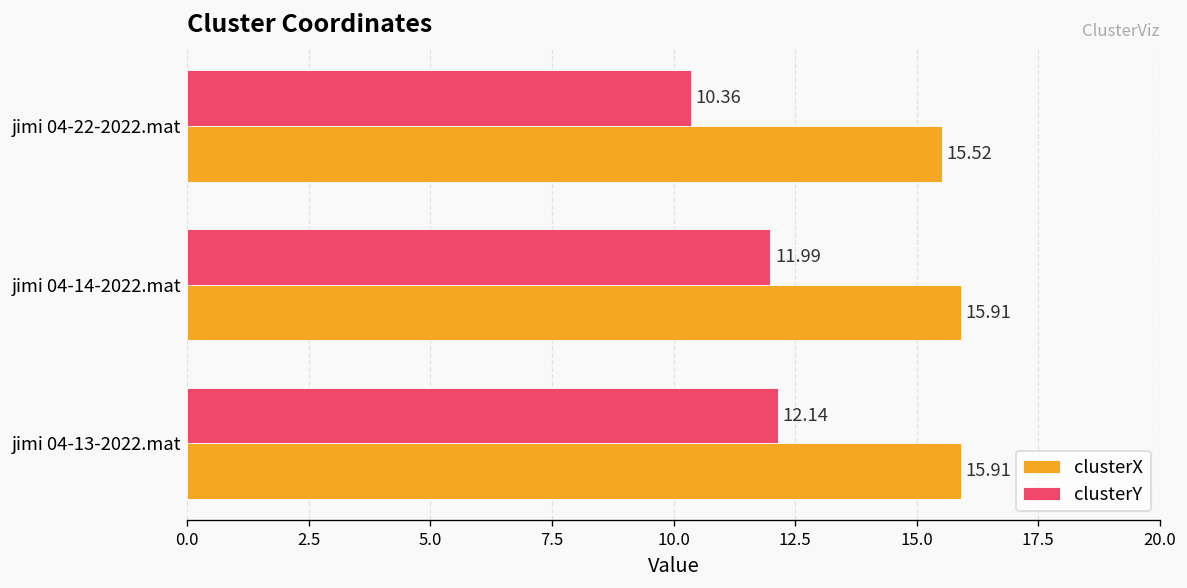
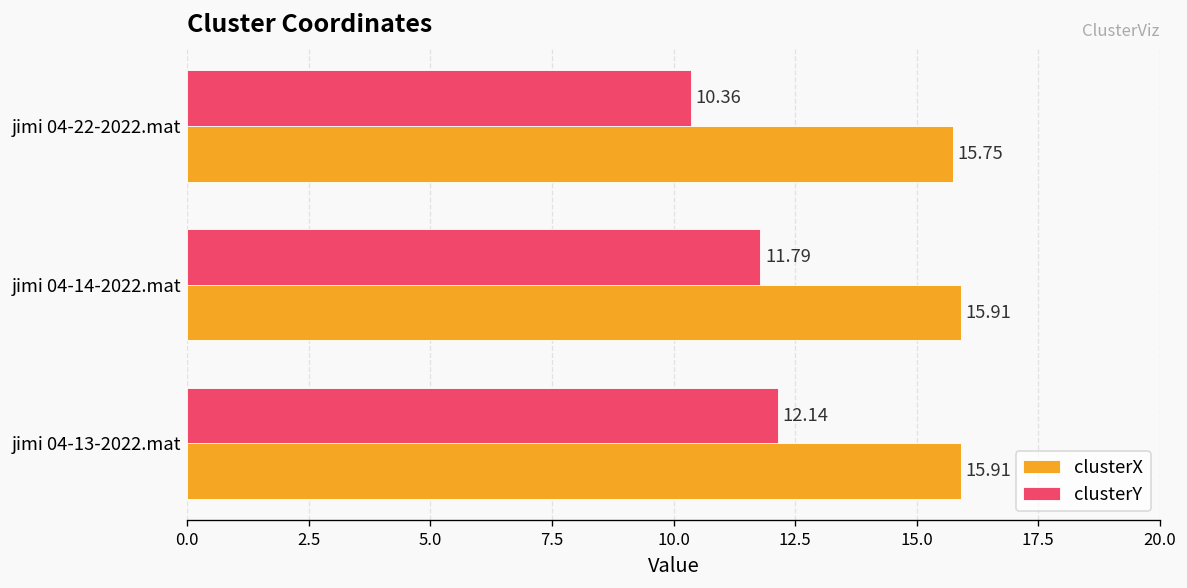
  {
    "clusterX": {
-     "jimi 04-22-2022.mat": 15.52,
+     "jimi 04-22-2022.mat": 15.75,
      "jimi 04-14-2022.mat": 15.91,
      "jimi 04-13-2022.mat": 15.91
    },
    "clusterY": {
      "jimi 04-22-2022.mat": 10.36,
-     "jimi 04-14-2022.mat": 11.99,
+     "jimi 04-14-2022.mat": 11.79,
      "jimi 04-13-2022.mat": 12.14
    }
  }
